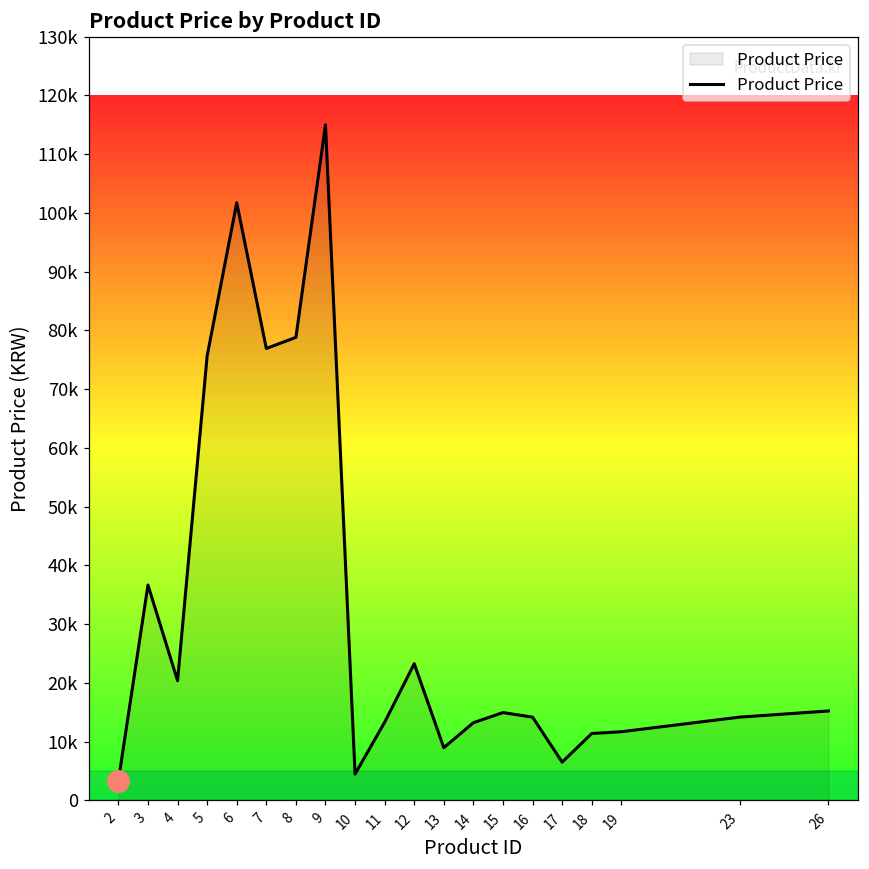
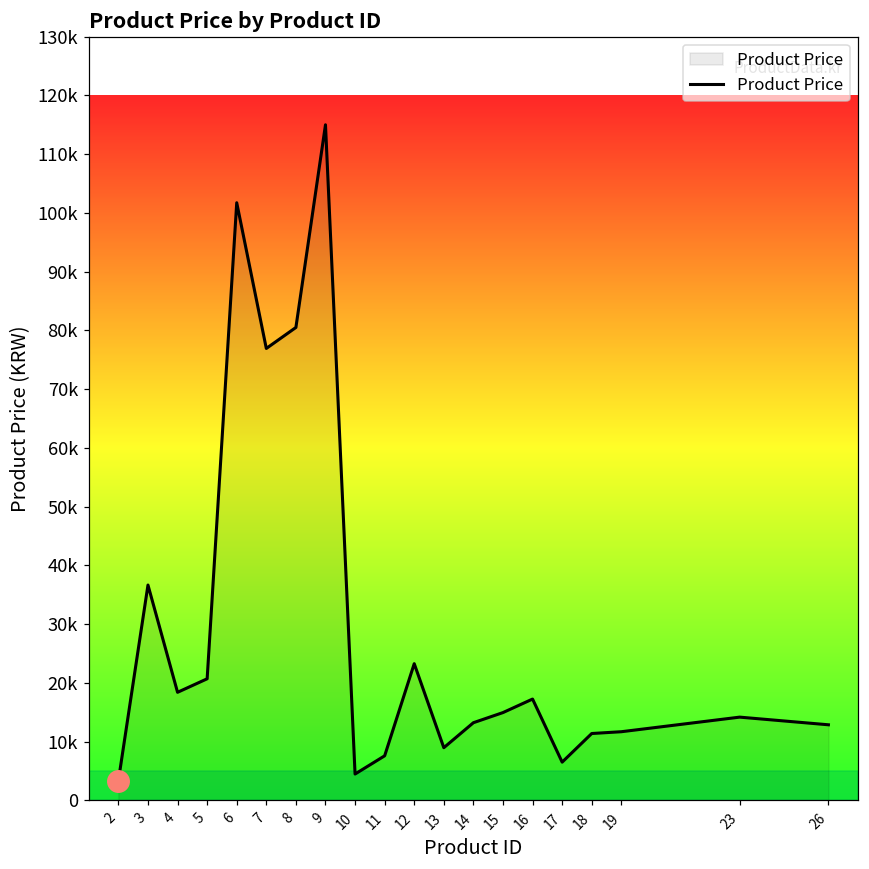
  {
    "Product Price": {
      "3": 37000,
-     "4": 20000,
-     "5": 76000,
+     "4": 18000,
+     "5": 21000,
      "6": 102000,
      "7": 77000,
-     "8": 79000,
+     "8": 81000,
      "9": 115000,
-     "11": 13000,
+     "11": 8000,
      "12": 23000,
      "13": 9000,
      "14": 13000,
      "15": 15000,
-     "16": 14000,
+     "16": 17000,
      "17": 7000,
      "18": 11000,
      "19": 12000,
      "23": 14000,
-     "26": 15000
+     "26": 13000
    }
  }
